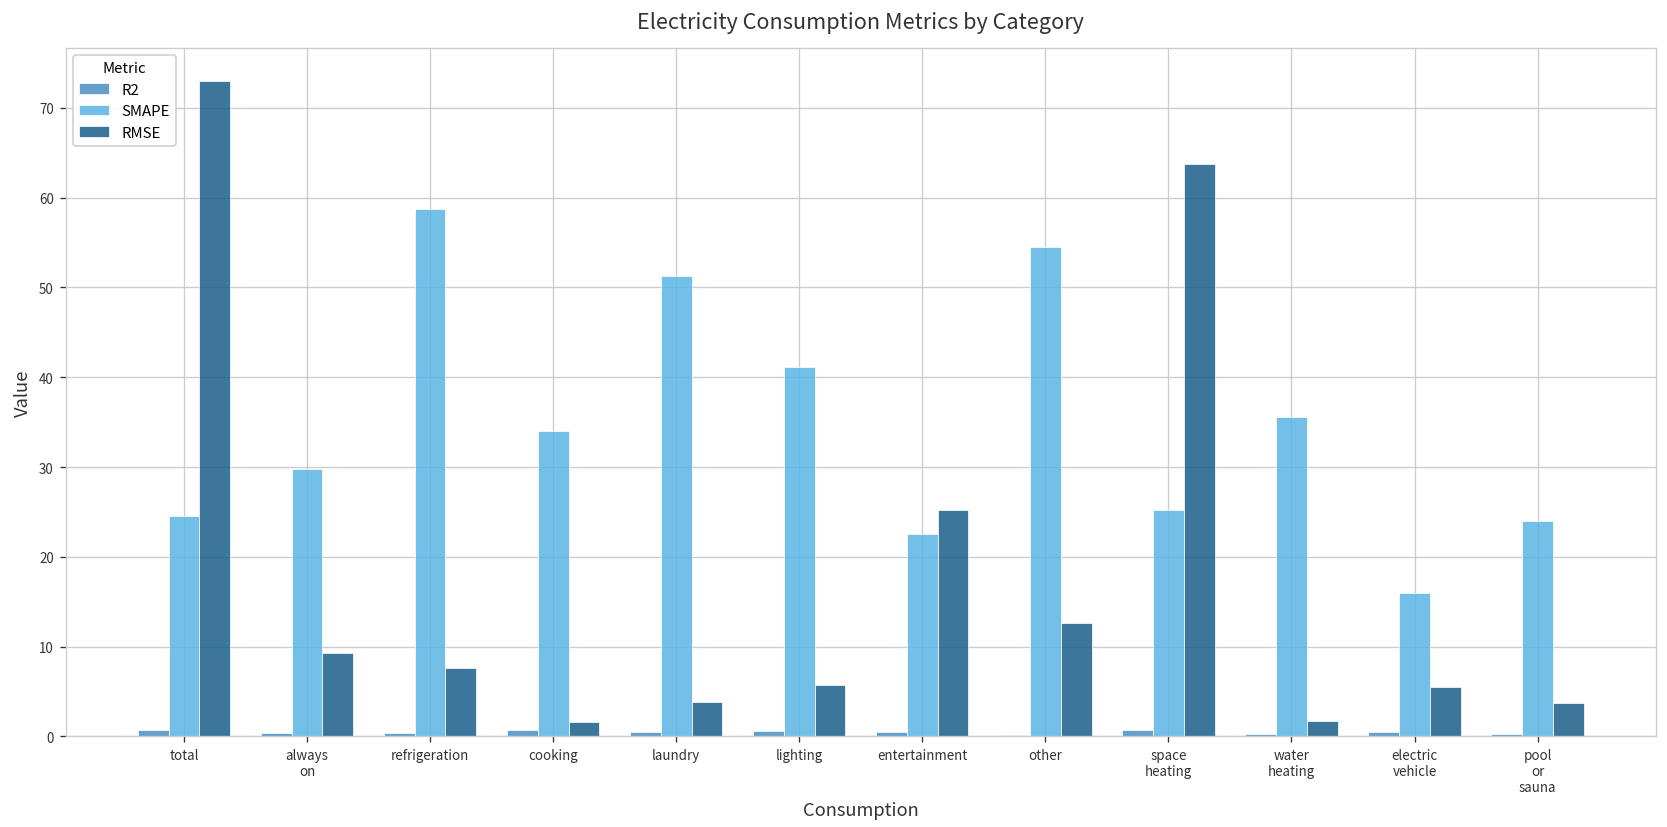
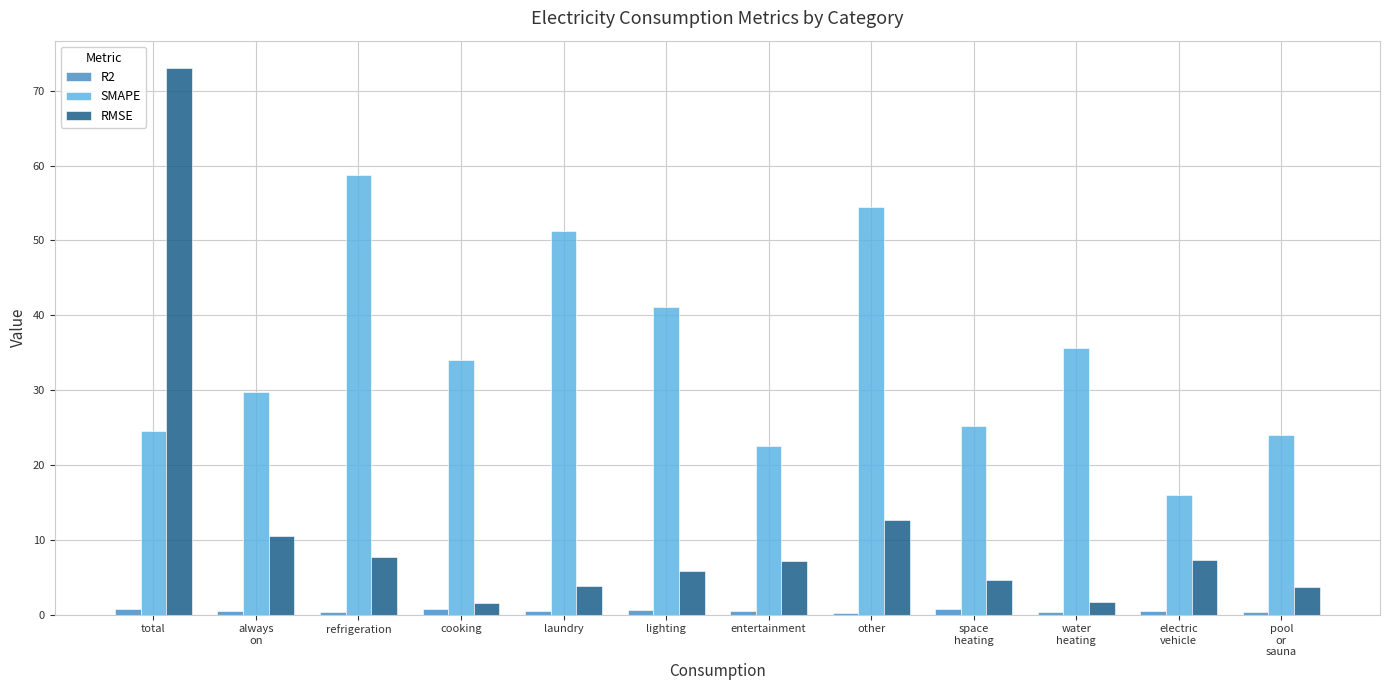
  {
    "RMSE": {
      "total": 73,
-     "always on": 9,
+     "always on": 11,
      "refrigeration": 8,
      "cooking": 2,
      "laundry": 4,
      "lighting": 6,
-     "entertainment": 25,
+     "entertainment": 7,
      "other": 13,
-     "space heating": 64,
+     "space heating": 5,
      "water heating": 2,
-     "electric vehicle": 6,
+     "electric vehicle": 7,
      "pool or sauna": 4
    }
  }
